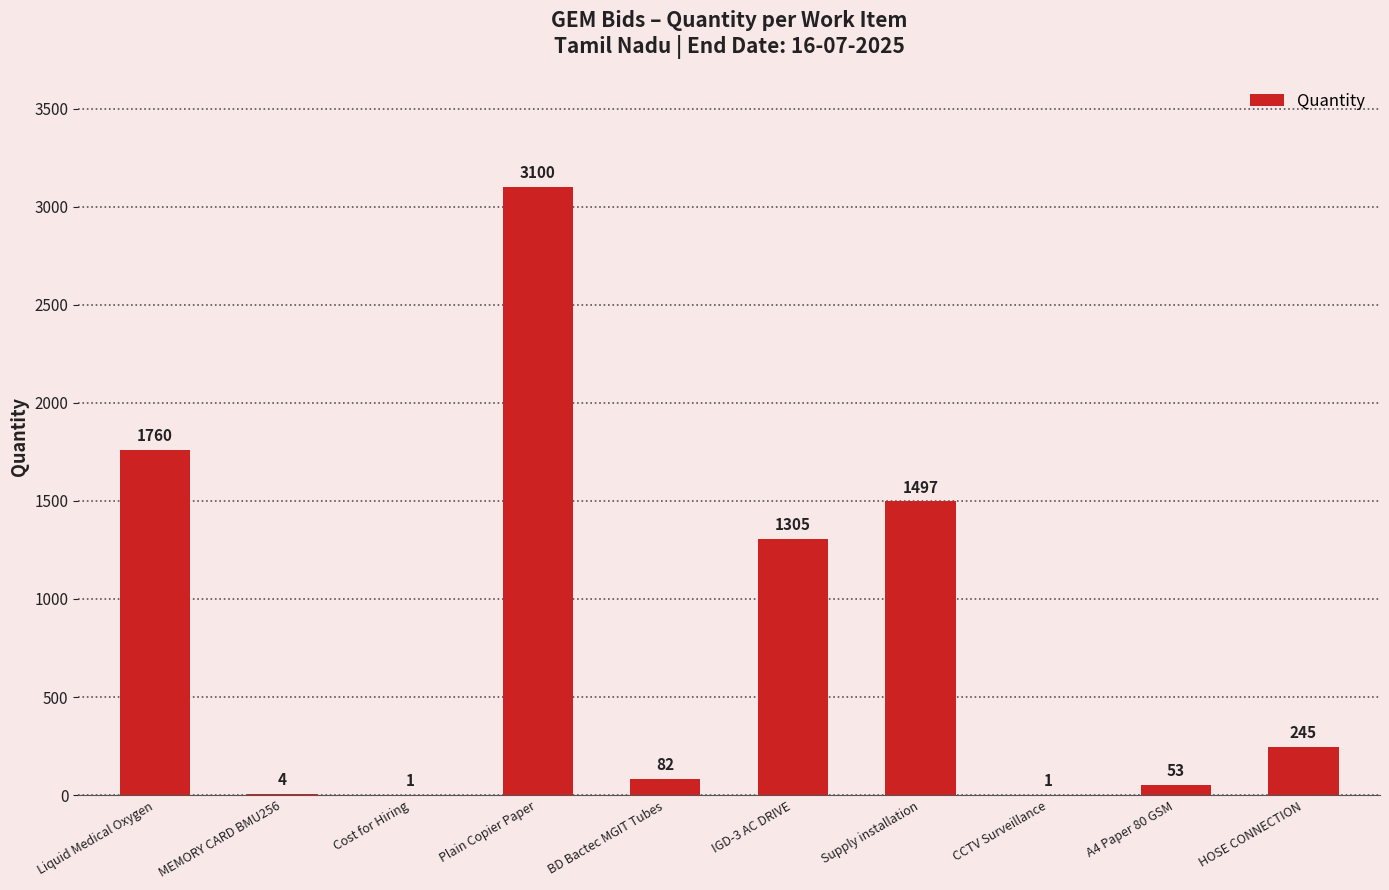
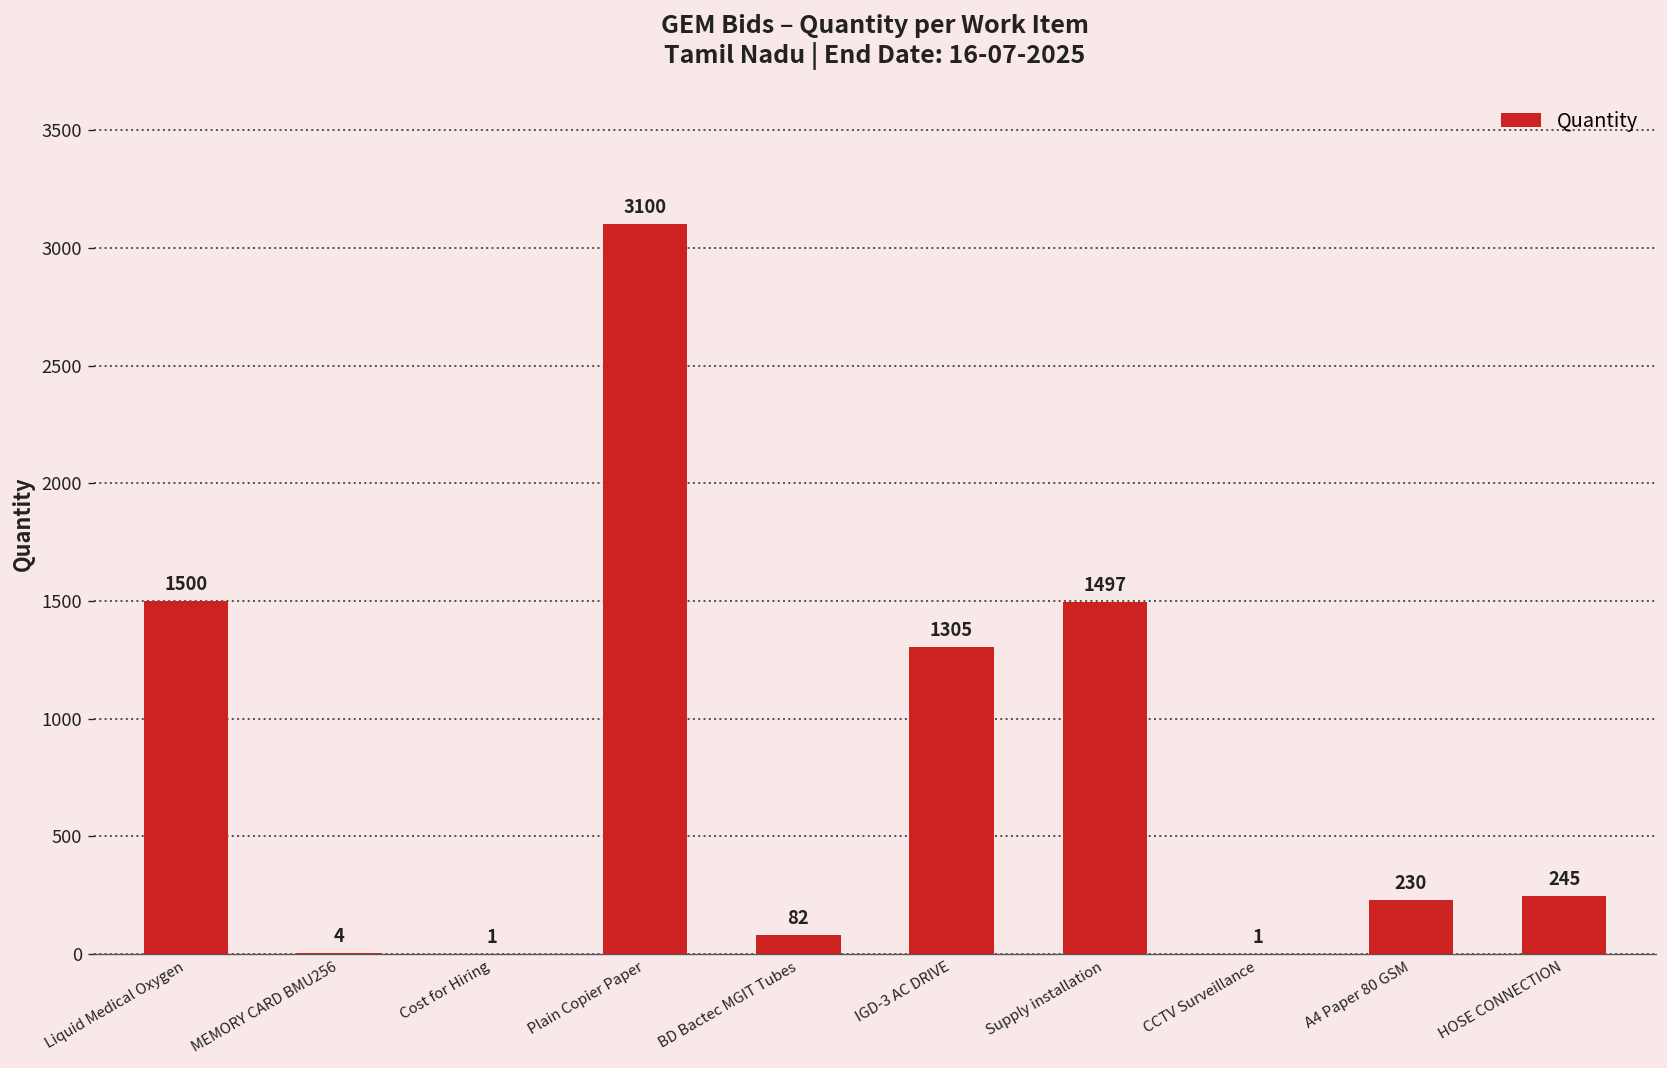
  {
-   "Liquid Medical Oxygen": 1760,
+   "Liquid Medical Oxygen": 1500,
    "MEMORY CARD BMU256": 4,
    "Cost for Hiring": 1,
    "Plain Copier Paper": 3100,
    "BD Bactec MGIT Tubes": 82,
    "IGD-3 AC DRIVE": 1305,
    "Supply installation": 1497,
    "CCTV Surveillance": 1,
-   "A4 Paper 80 GSM": 53,
+   "A4 Paper 80 GSM": 230,
    "HOSE CONNECTION": 245
  }
